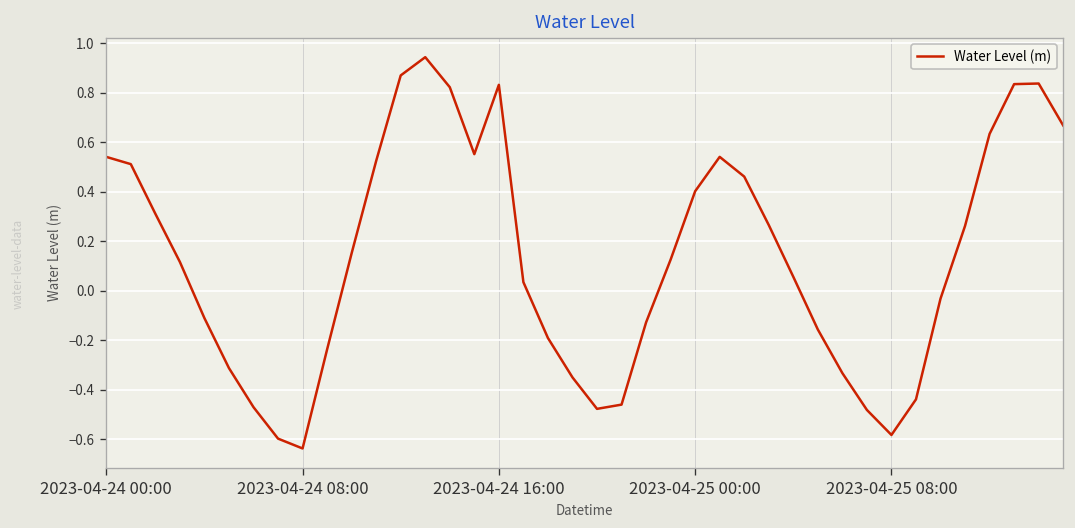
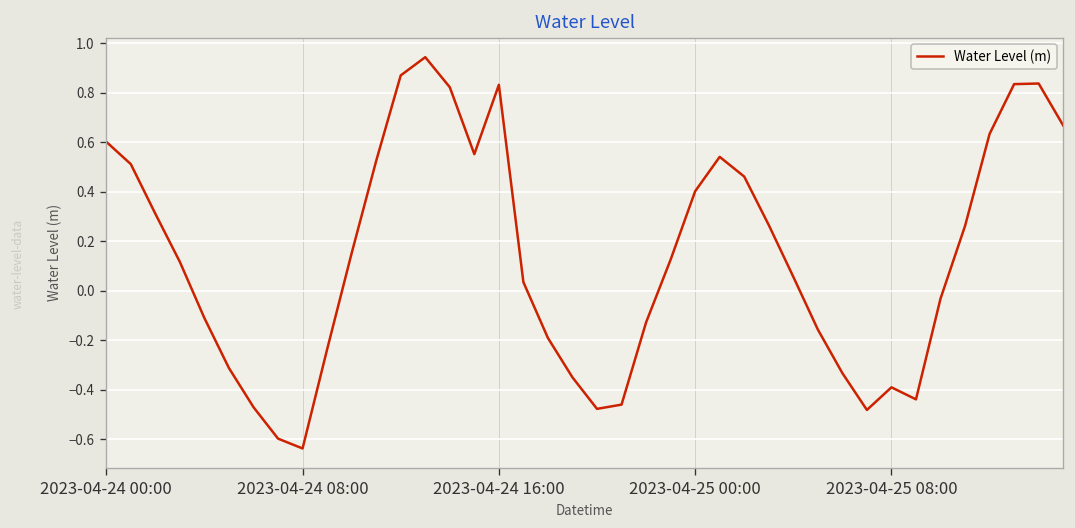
  {
-   "2023-04-24 00:00": 0.54,
+   "2023-04-24 00:00": 0.60,
    "2023-04-24 08:00": -0.64,
    "2023-04-24 16:00": 0.83,
    "2023-04-25 00:00": 0.40,
-   "2023-04-25 08:00": -0.58
+   "2023-04-25 08:00": -0.39
  }
